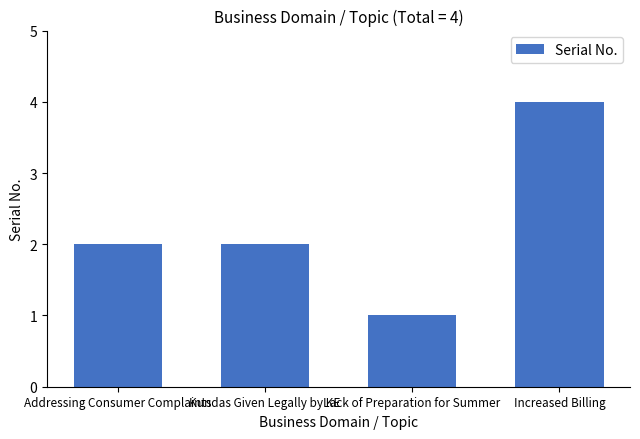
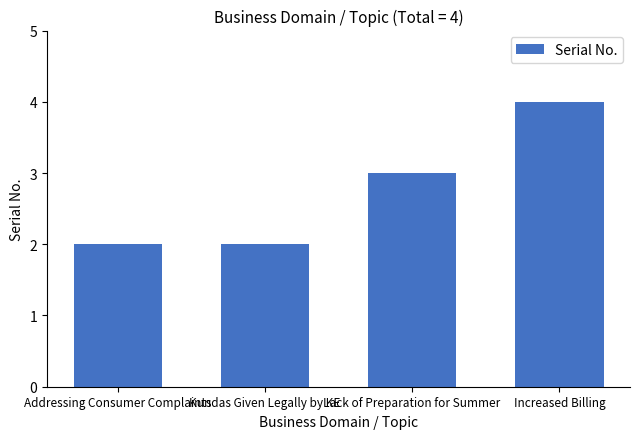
  {
    "Addressing Consumer Complaints": 2,
    "Kundas Given Legally by KE": 2,
-   "Lack of Preparation for Summer": 1,
+   "Lack of Preparation for Summer": 3,
    "Increased Billing": 4
  }
